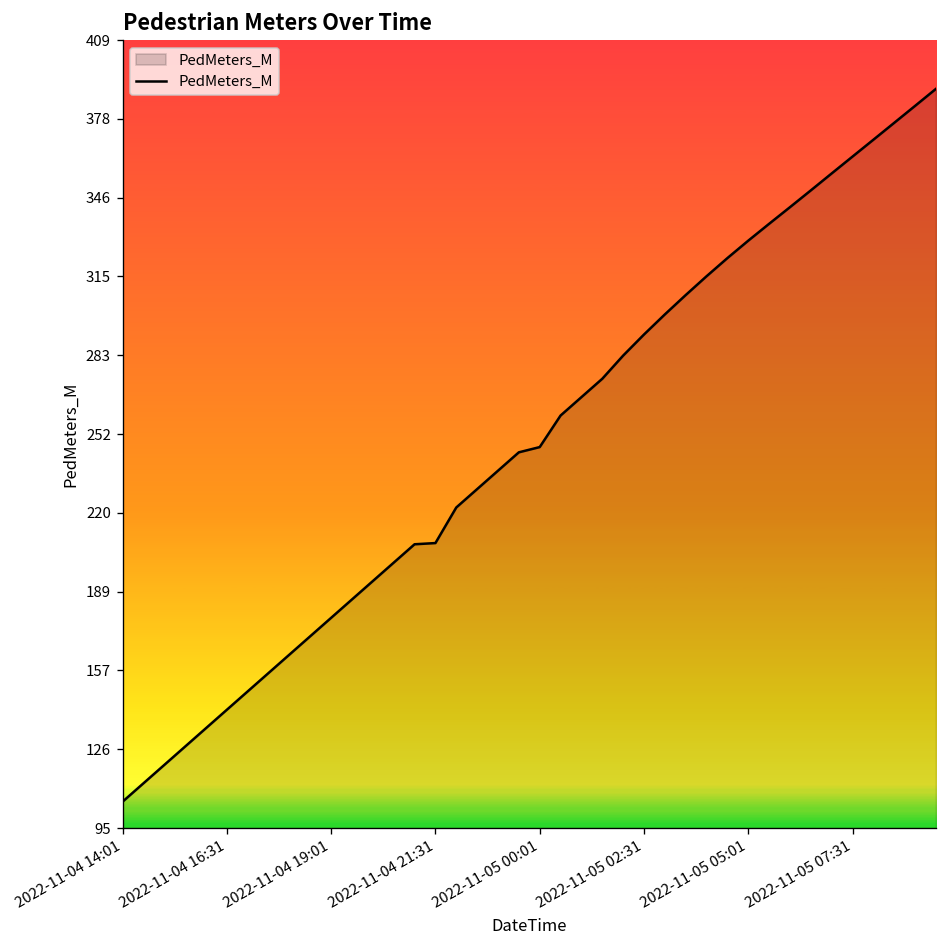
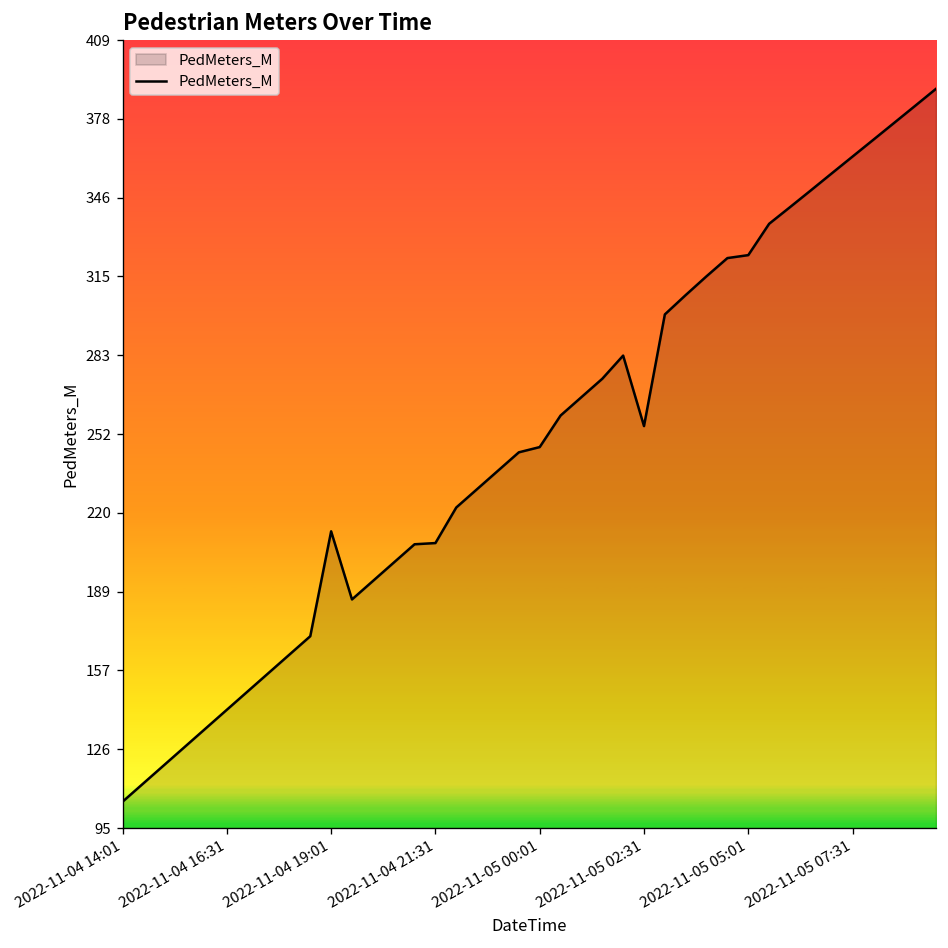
  {
    "2022-11-04 14:01": 105,
    "2022-11-04 16:31": 142,
-   "2022-11-04 19:01": 178,
+   "2022-11-04 19:01": 213,
    "2022-11-04 21:31": 208,
    "2022-11-05 00:01": 247,
-   "2022-11-05 02:31": 291,
-   "2022-11-05 05:01": 329,
+   "2022-11-05 02:31": 255,
+   "2022-11-05 05:01": 323,
    "2022-11-05 07:31": 363
  }
